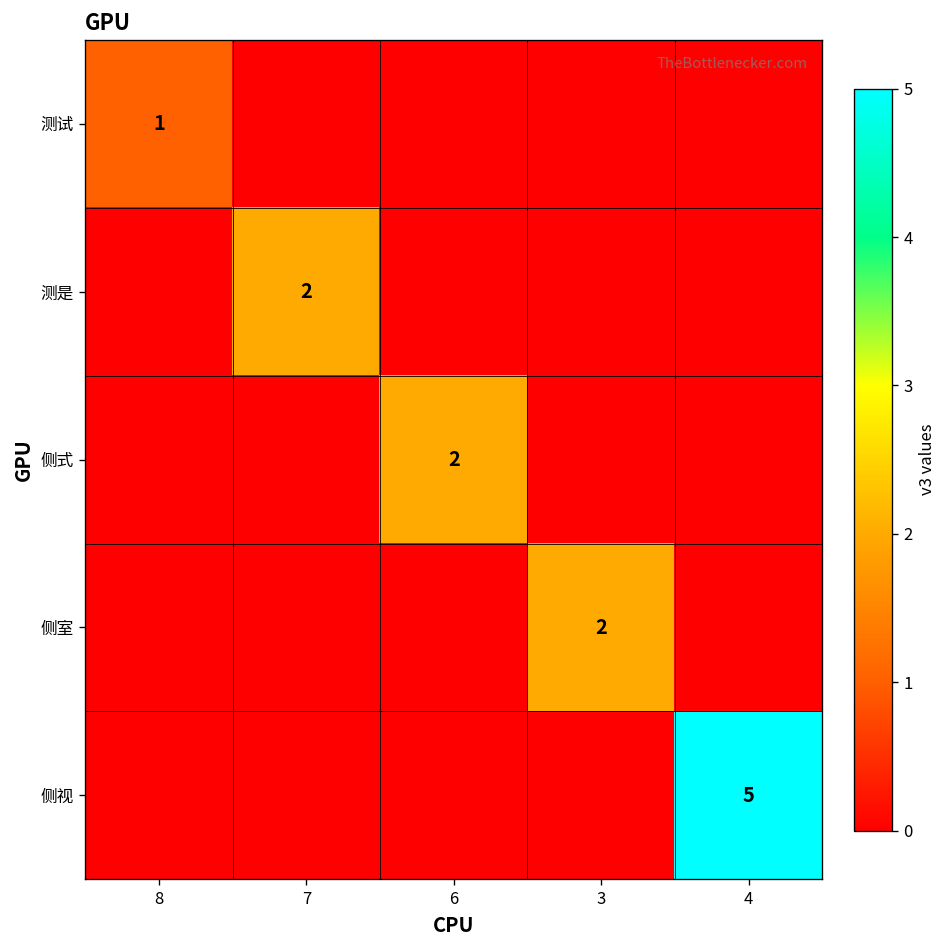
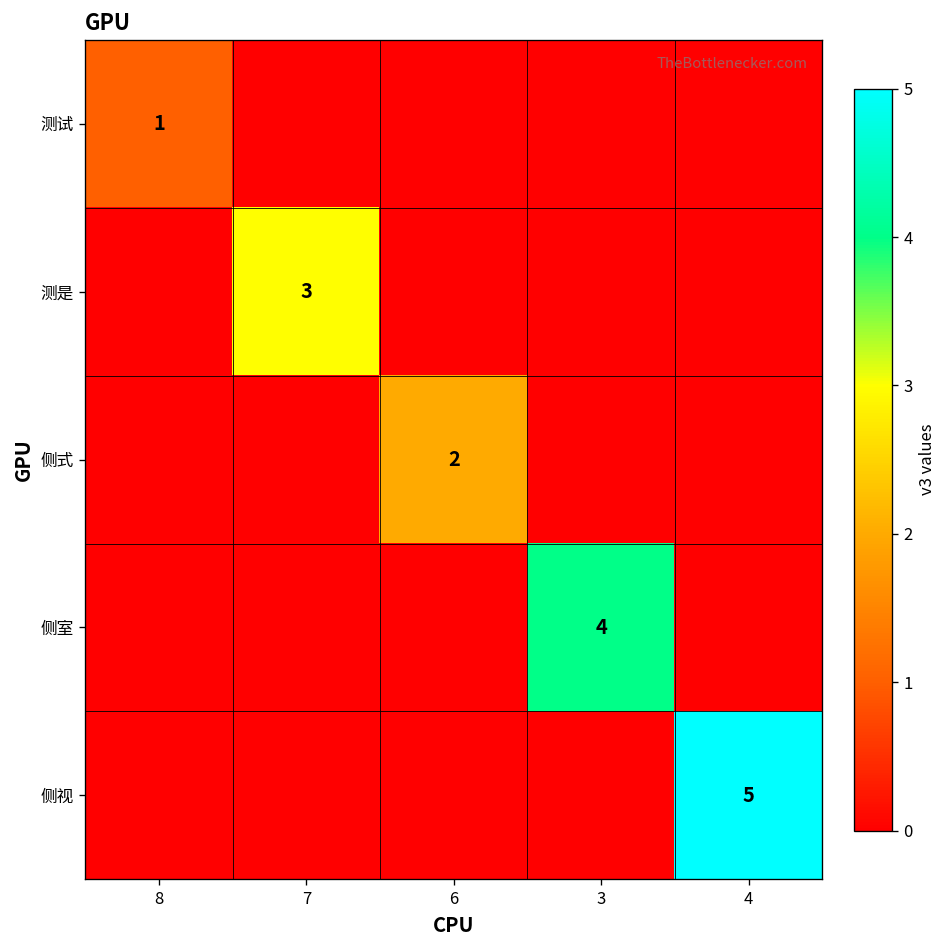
  {
    "测试": {
      "8": 1
    },
    "测是": {
-     "7": 2
+     "7": 3
    },
    "侧式": {
      "6": 2
    },
    "侧室": {
-     "3": 2
+     "3": 4
    },
    "侧视": {
      "4": 5
    }
  }
